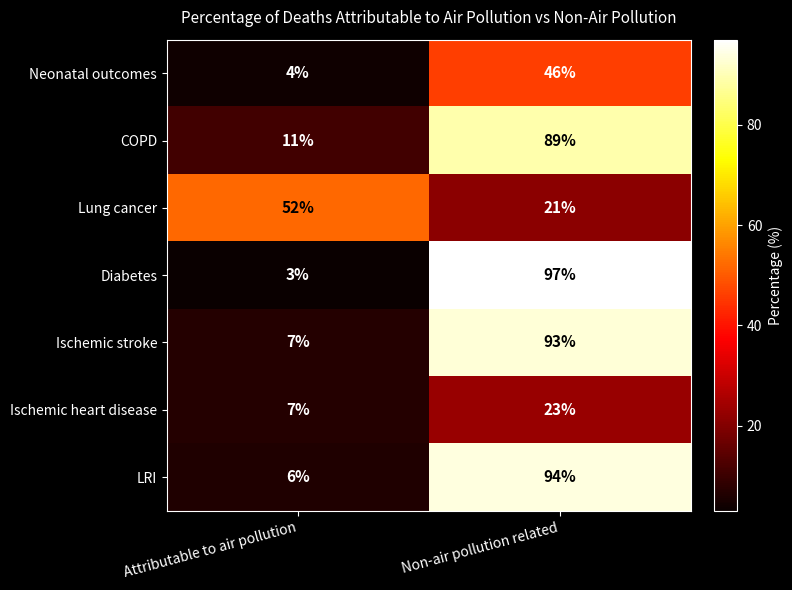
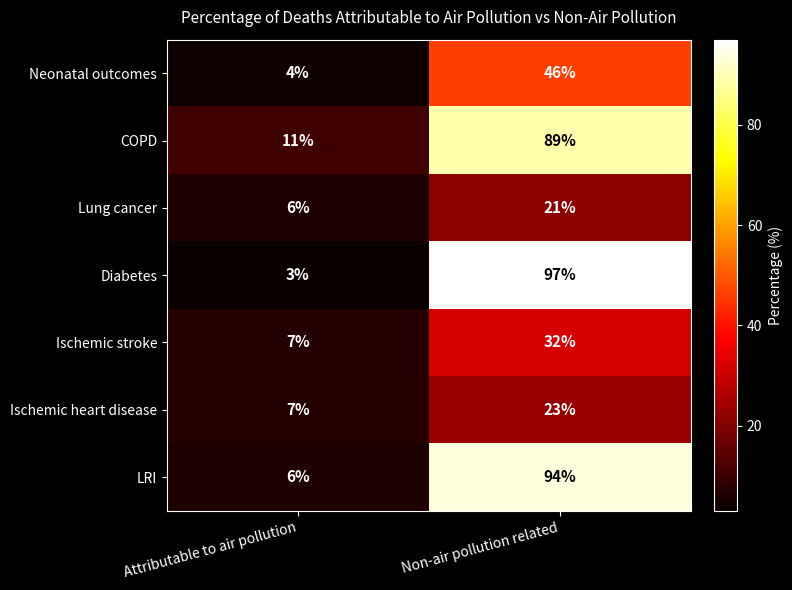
  {
    "Neonatal outcomes": {
      "Attributable to air pollution": "4%",
      "Non-air pollution related": "46%"
    },
    "COPD": {
      "Attributable to air pollution": "11%",
      "Non-air pollution related": "89%"
    },
    "Lung cancer": {
-     "Attributable to air pollution": "52%",
+     "Attributable to air pollution": "6%",
      "Non-air pollution related": "21%"
    },
    "Diabetes": {
      "Attributable to air pollution": "3%",
      "Non-air pollution related": "97%"
    },
    "Ischemic stroke": {
      "Attributable to air pollution": "7%",
-     "Non-air pollution related": "93%"
+     "Non-air pollution related": "32%"
    },
    "Ischemic heart disease": {
      "Attributable to air pollution": "7%",
      "Non-air pollution related": "23%"
    },
    "LRI": {
      "Attributable to air pollution": "6%",
      "Non-air pollution related": "94%"
    }
  }
